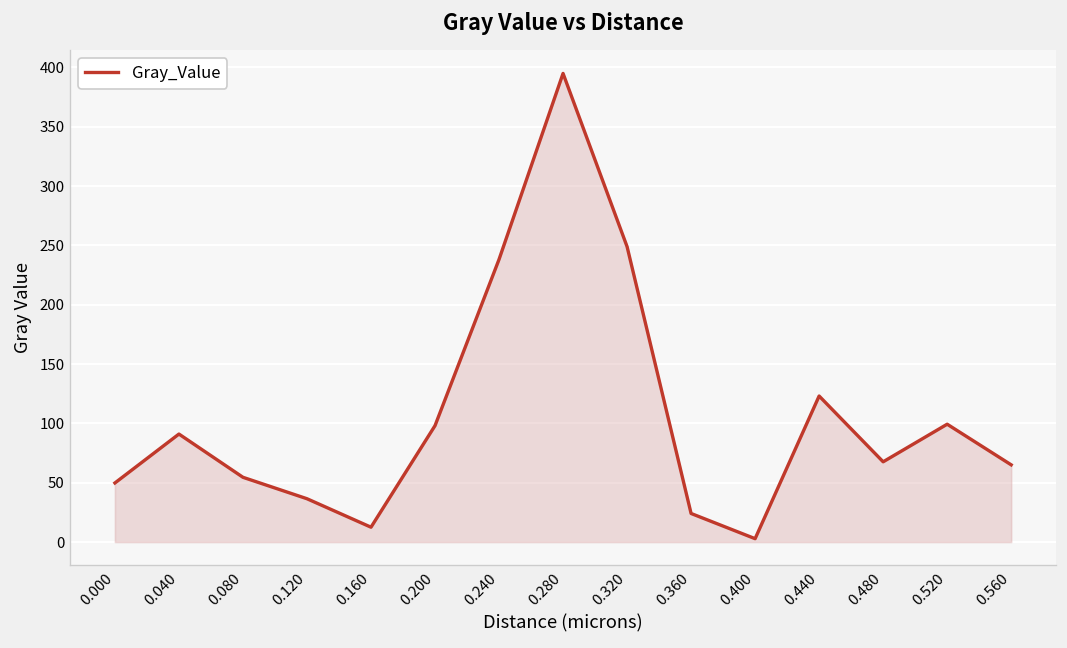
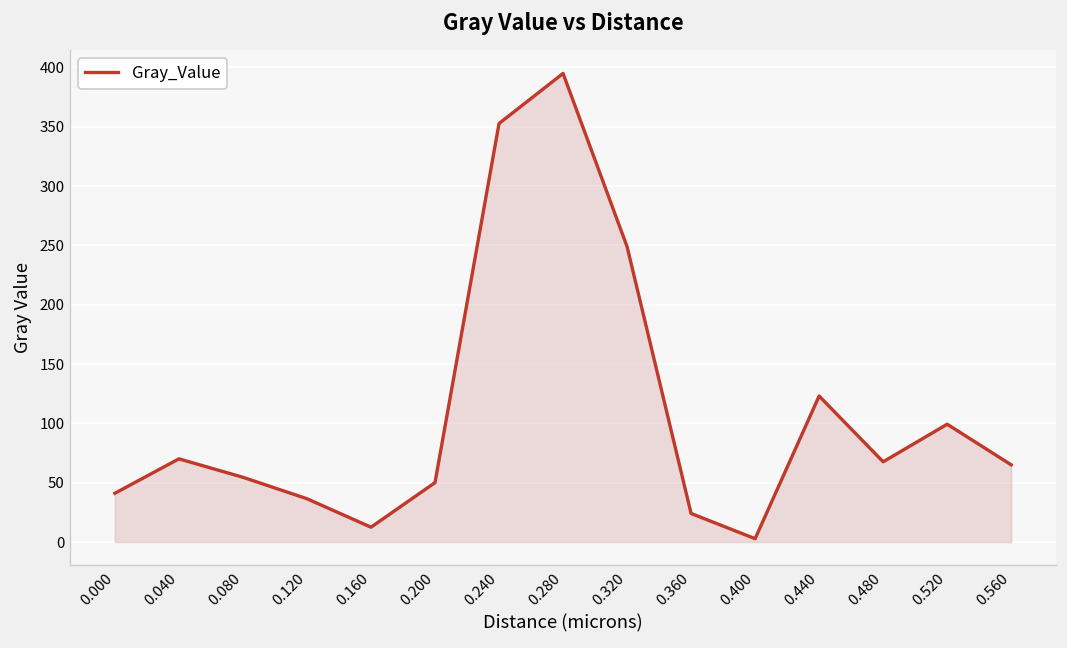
  {
-   "0.000": 50,
-   "0.040": 90,
+   "0.000": 40,
+   "0.040": 70,
    "0.080": 50,
    "0.120": 40,
    "0.160": 10,
-   "0.200": 100,
-   "0.240": 240,
+   "0.200": 50,
+   "0.240": 350,
    "0.280": 400,
    "0.320": 250,
    "0.360": 20,
    "0.400": 0,
    "0.440": 120,
    "0.480": 70,
    "0.520": 100,
    "0.560": 70
  }
